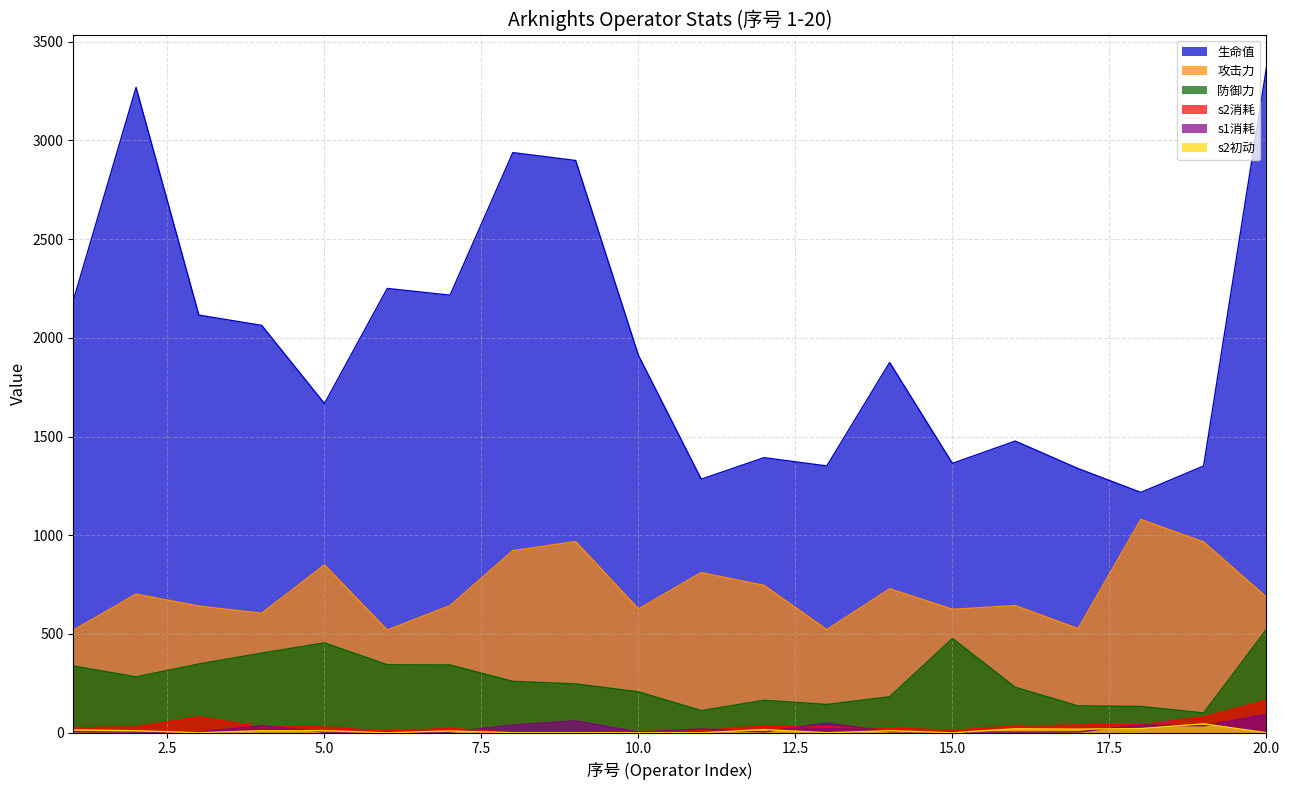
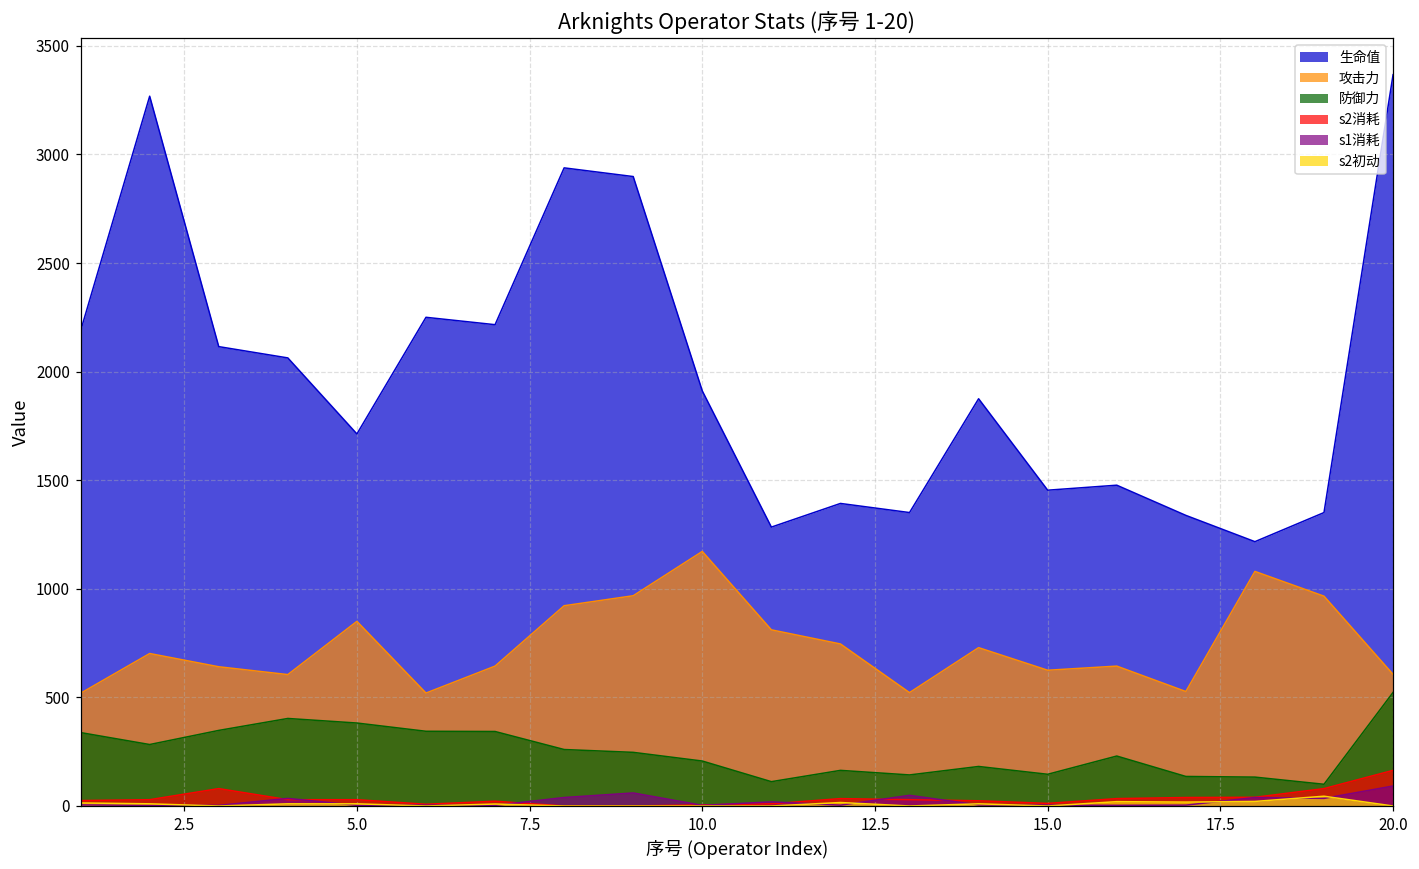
  {
    "生命值": {
-     "5.0": 1670,
+     "5.0": 1710,
      "10.0": 1910,
-     "15.0": 1360,
+     "15.0": 1450,
      "20.0": 3370
    },
    "攻击力": {
      "5.0": 850,
-     "10.0": 630,
+     "10.0": 1170,
      "15.0": 630,
-     "20.0": 690
+     "20.0": 610
    },
    "防御力": {
-     "5.0": 460,
+     "5.0": 380,
      "10.0": 210,
-     "15.0": 480,
+     "15.0": 150,
      "20.0": 520
    },
    "s2消耗": {
      "5.0": 30,
      "20.0": 160
    },
    "s1消耗": {
      "20.0": 90
    },
    "s2初动": {
      "20.0": 0
    }
  }
